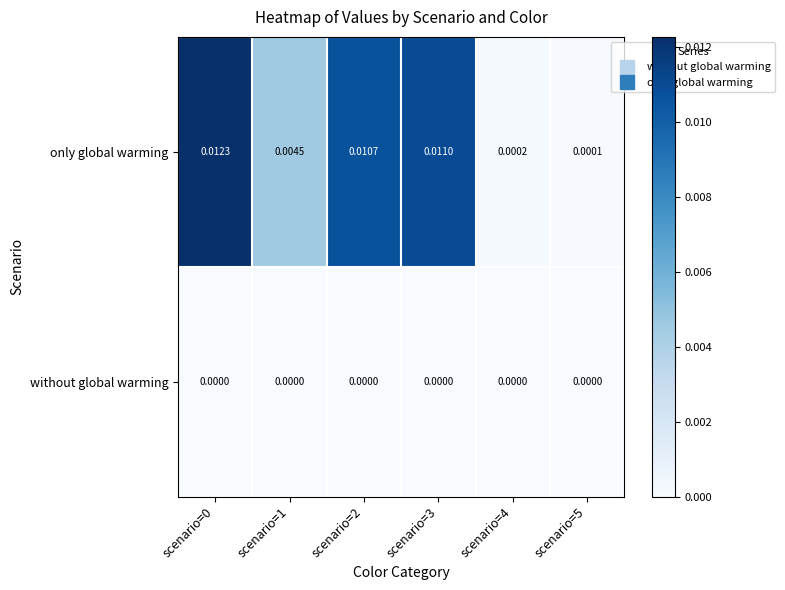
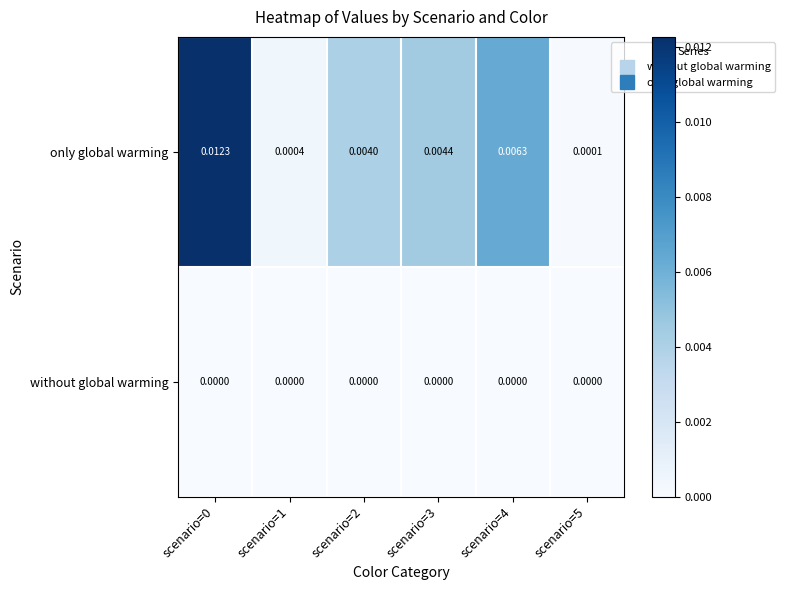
  {
    "only global warming": {
      "scenario=0": 0.0123,
-     "scenario=1": 0.0045,
-     "scenario=2": 0.0107,
-     "scenario=3": 0.0110,
-     "scenario=4": 0.0002,
+     "scenario=1": 0.0004,
+     "scenario=2": 0.0040,
+     "scenario=3": 0.0044,
+     "scenario=4": 0.0063,
      "scenario=5": 0.0001
    },
    "without global warming": {
      "scenario=0": 0.0000,
      "scenario=1": 0.0000,
      "scenario=2": 0.0000,
      "scenario=3": 0.0000,
      "scenario=4": 0.0000,
      "scenario=5": 0.0000
    }
  }
